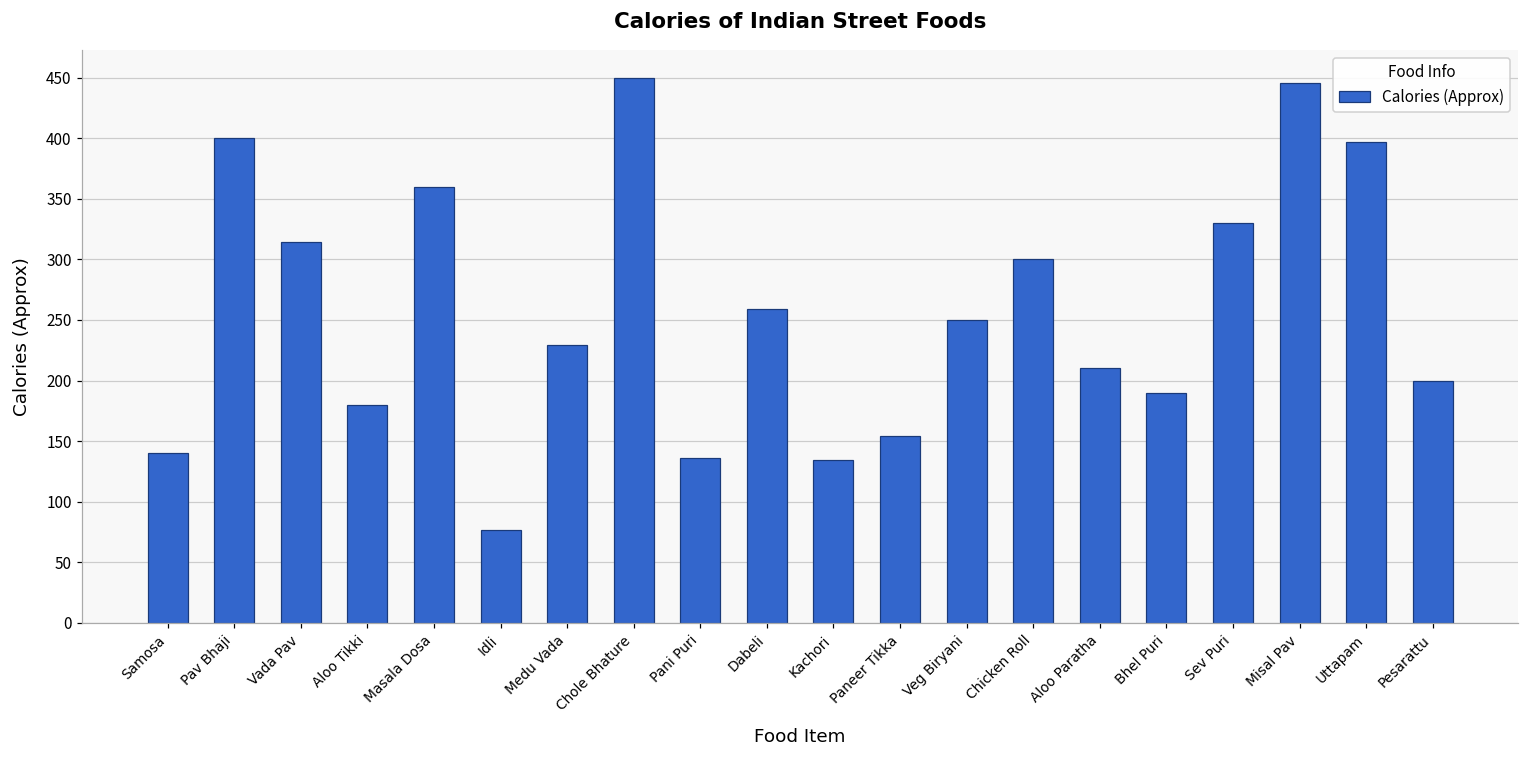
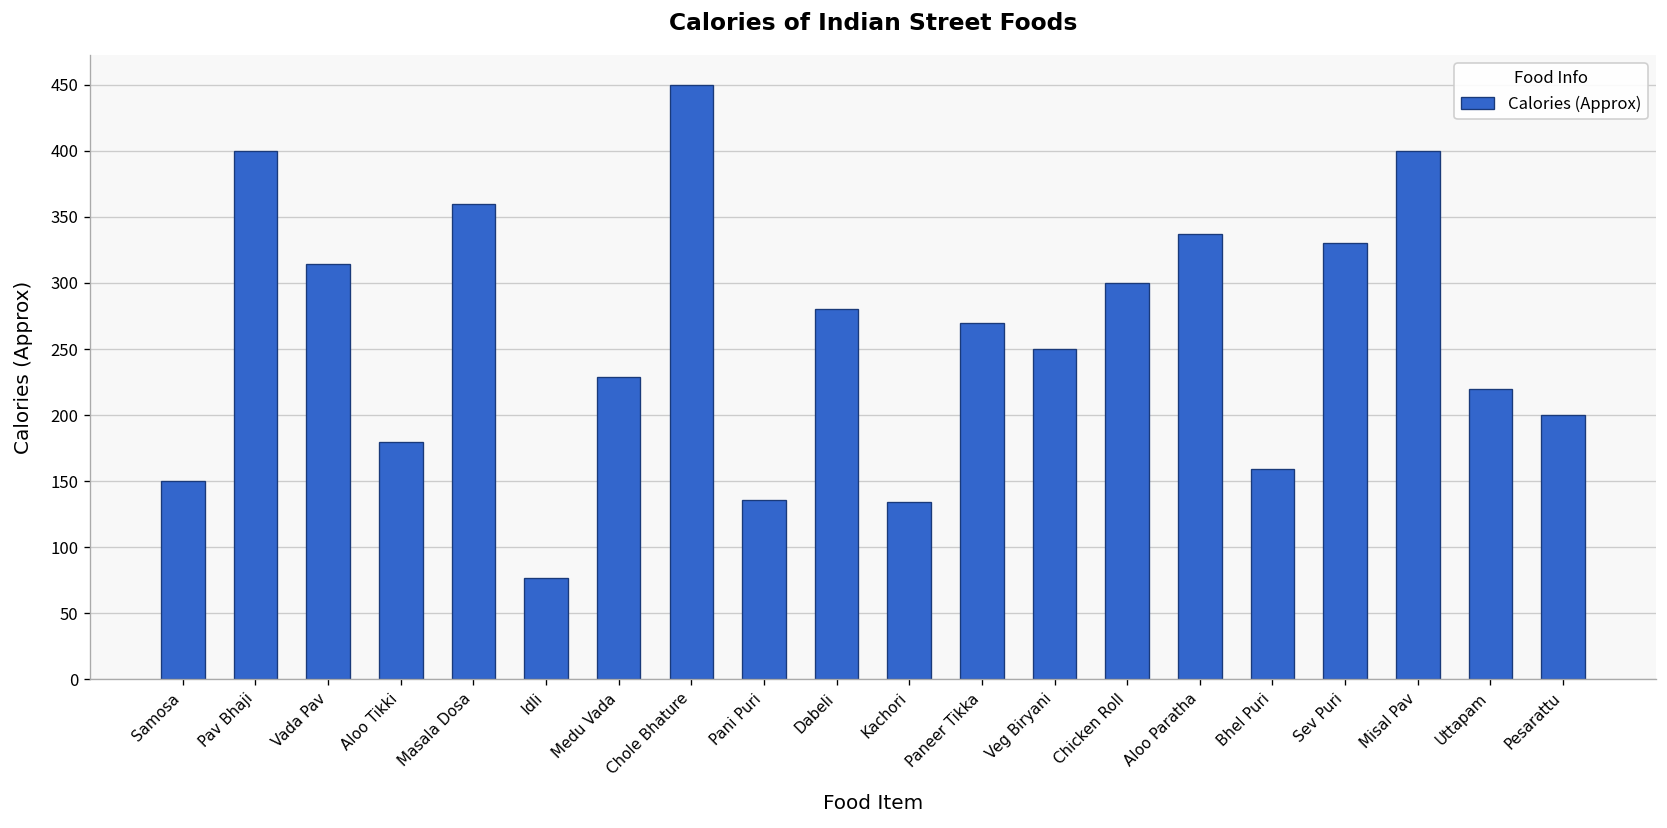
  {
-   "Samosa": 140,
+   "Samosa": 150,
    "Pav Bhaji": 400,
    "Vada Pav": 314,
    "Aloo Tikki": 180,
    "Masala Dosa": 360,
    "Idli": 77,
    "Medu Vada": 229,
    "Chole Bhature": 450,
    "Pani Puri": 136,
-   "Dabeli": 259,
+   "Dabeli": 280,
    "Kachori": 134,
-   "Paneer Tikka": 154,
+   "Paneer Tikka": 270,
    "Veg Biryani": 250,
    "Chicken Roll": 300,
-   "Aloo Paratha": 210,
-   "Bhel Puri": 190,
+   "Aloo Paratha": 337,
+   "Bhel Puri": 159,
    "Sev Puri": 330,
-   "Misal Pav": 446,
-   "Uttapam": 397,
+   "Misal Pav": 400,
+   "Uttapam": 220,
    "Pesarattu": 200
  }
